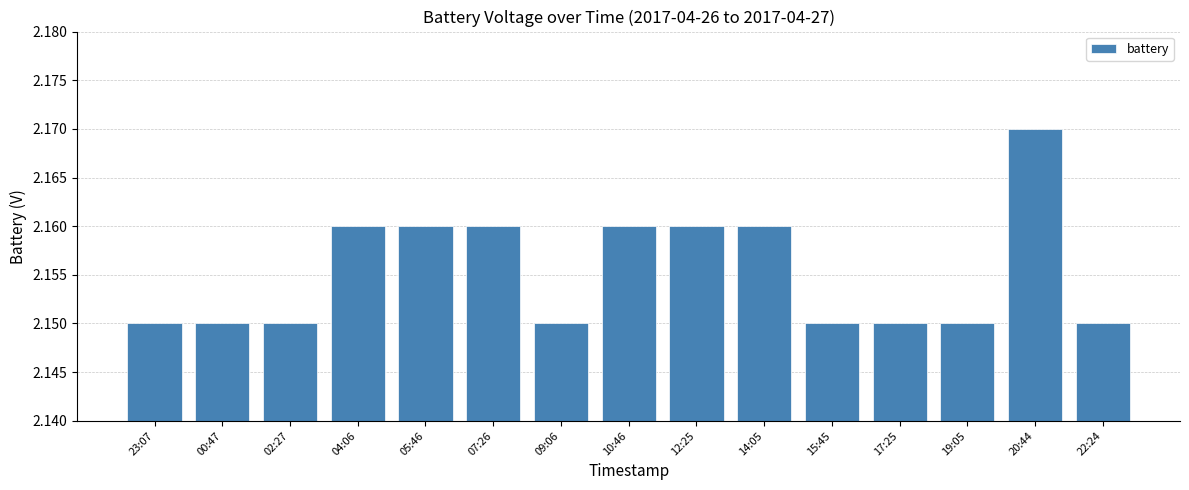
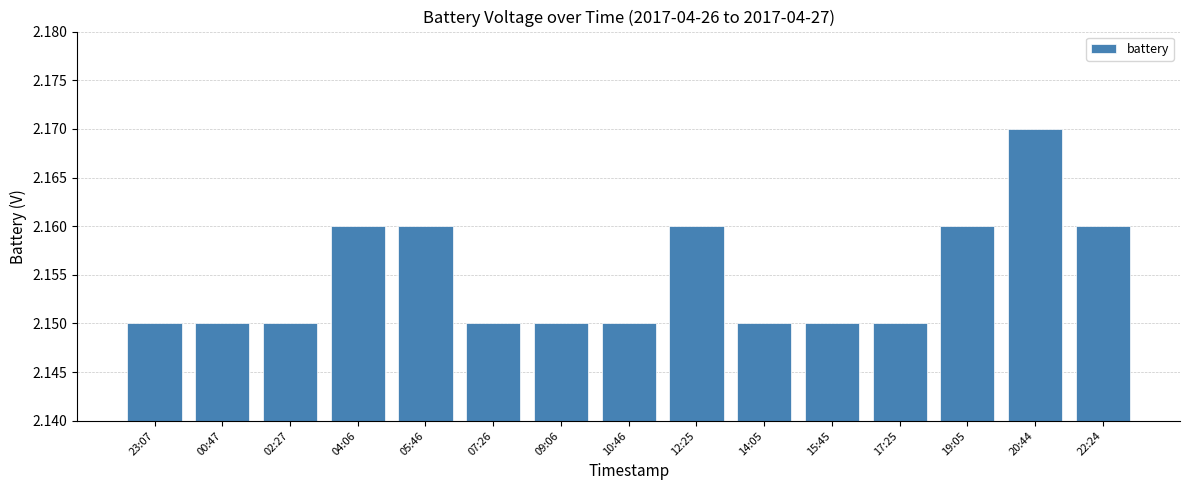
  {
    "23:07": 2.15,
    "00:47": 2.15,
    "02:27": 2.15,
    "04:06": 2.16,
    "05:46": 2.16,
-   "07:26": 2.16,
+   "07:26": 2.15,
    "09:06": 2.15,
-   "10:46": 2.16,
+   "10:46": 2.15,
    "12:25": 2.16,
-   "14:05": 2.16,
+   "14:05": 2.15,
    "15:45": 2.15,
    "17:25": 2.15,
-   "19:05": 2.15,
+   "19:05": 2.16,
    "20:44": 2.17,
-   "22:24": 2.15
+   "22:24": 2.16
  }
